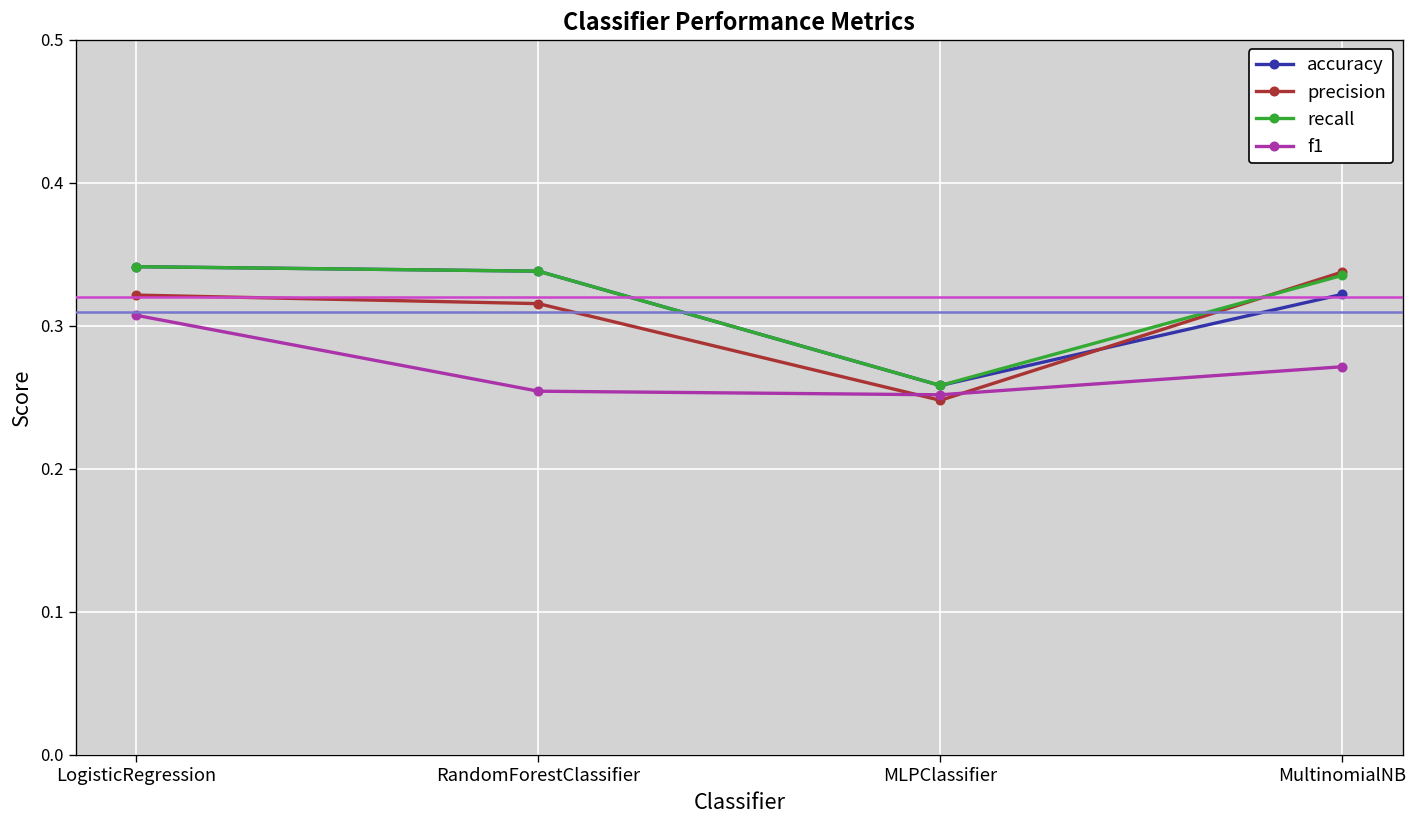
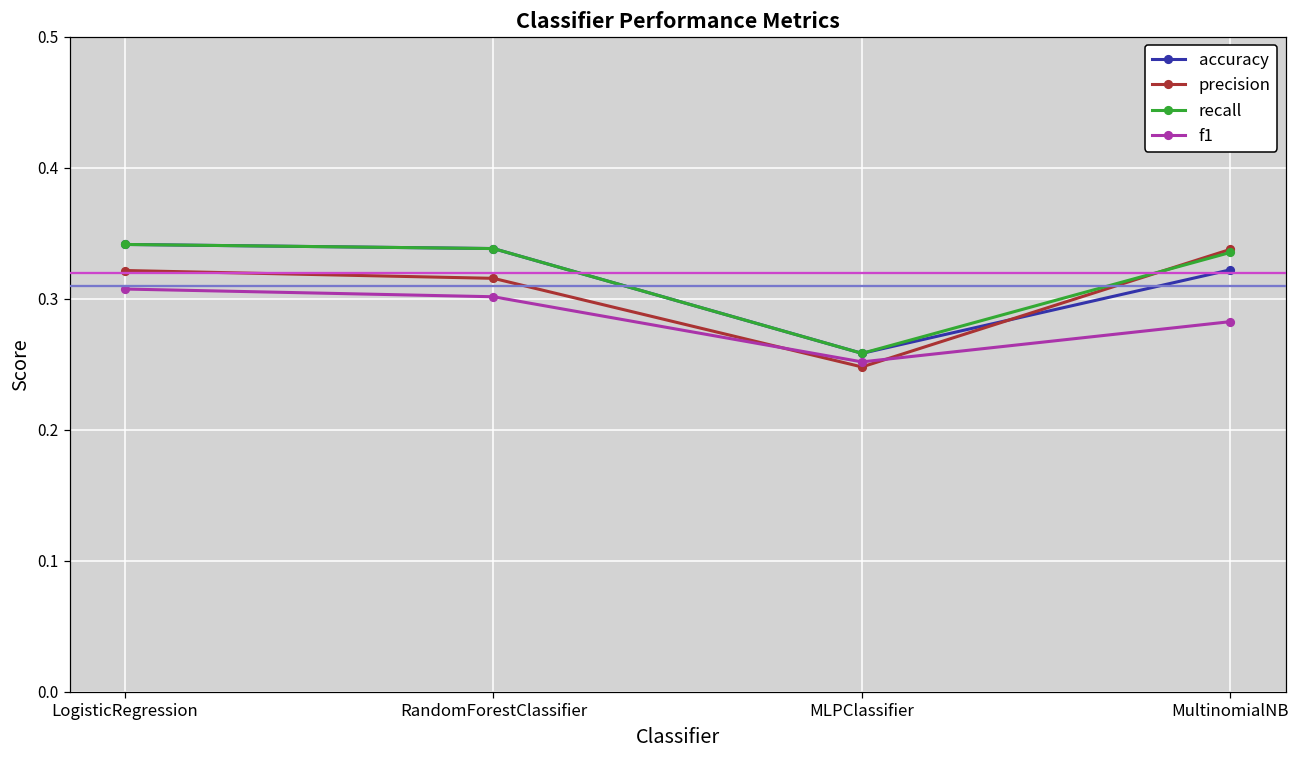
  {
    "accuracy": {
      "MultinomialNB": 0.322
    },
    "precision": {
      "LogisticRegression": 0.322,
      "RandomForestClassifier": 0.316,
      "MLPClassifier": 0.248,
      "MultinomialNB": 0.338
    },
    "recall": {
      "MultinomialNB": 0.335
    },
    "f1": {
      "LogisticRegression": 0.307,
-     "RandomForestClassifier": 0.254,
+     "RandomForestClassifier": 0.302,
      "MLPClassifier": 0.252,
-     "MultinomialNB": 0.271
+     "MultinomialNB": 0.283
    }
  }
